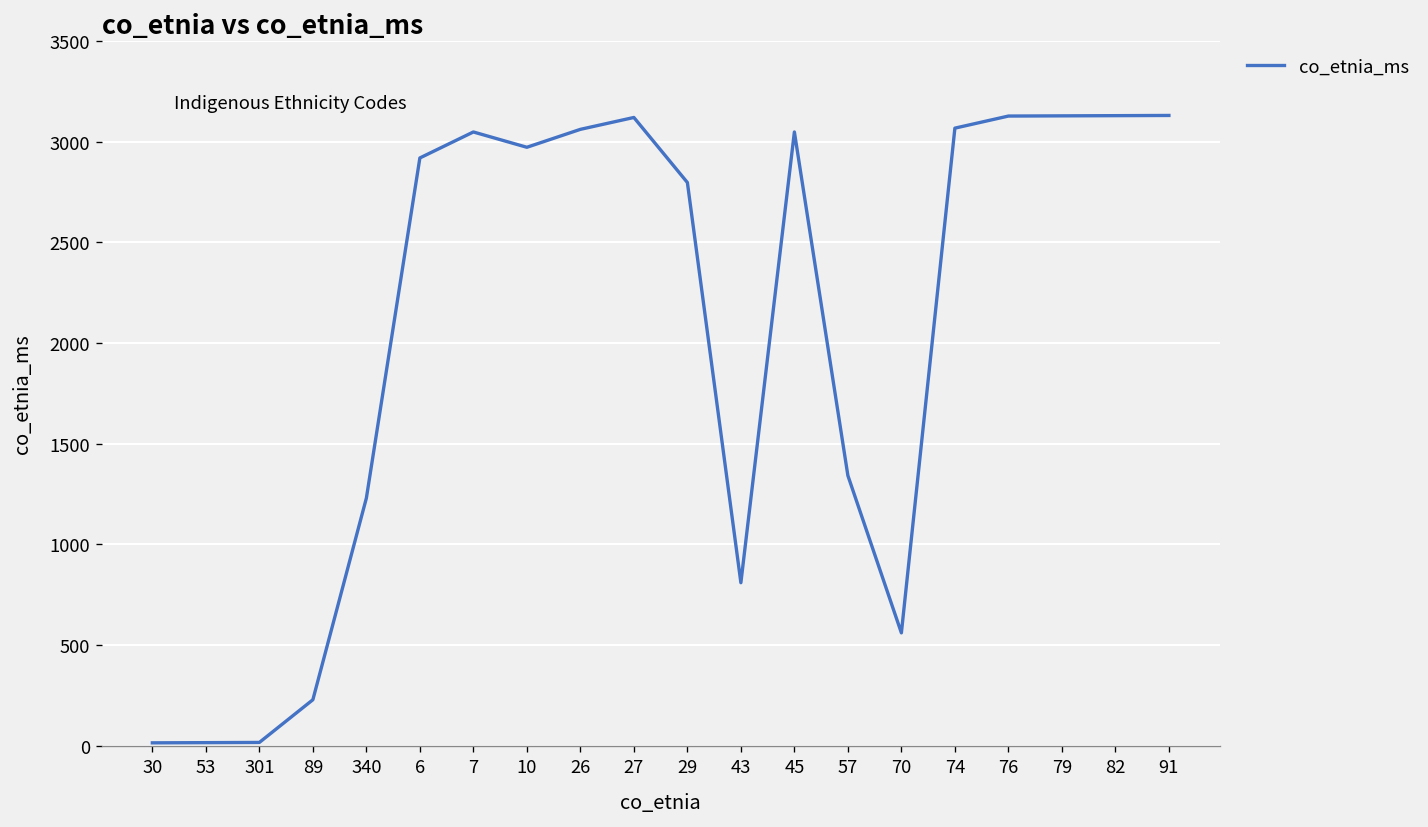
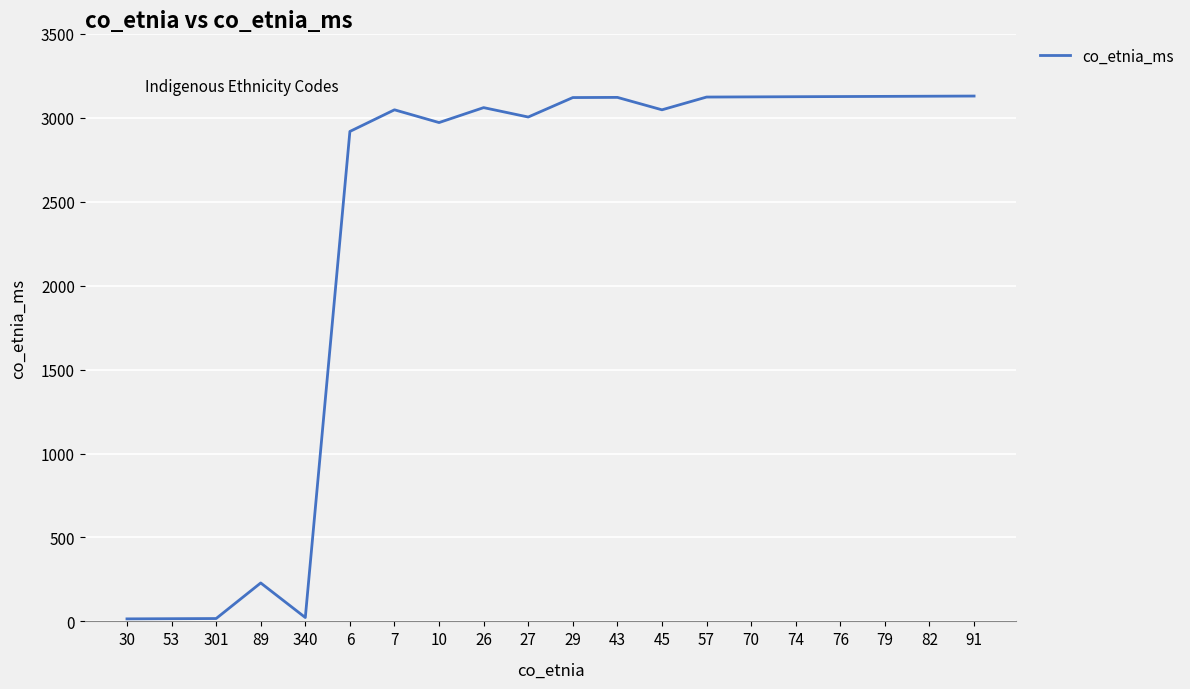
  {
    "30": 20,
    "53": 20,
    "301": 20,
    "89": 230,
-   "340": 1230,
+   "340": 20,
    "6": 2920,
    "7": 3050,
    "10": 2970,
    "26": 3060,
-   "27": 3120,
-   "29": 2800,
-   "43": 810,
+   "27": 3010,
+   "29": 3120,
+   "43": 3120,
    "45": 3050,
-   "57": 1340,
-   "70": 560,
-   "74": 3070,
+   "57": 3120,
+   "70": 3130,
+   "74": 3130,
    "76": 3130,
    "79": 3130,
    "82": 3130,
    "91": 3130
  }
